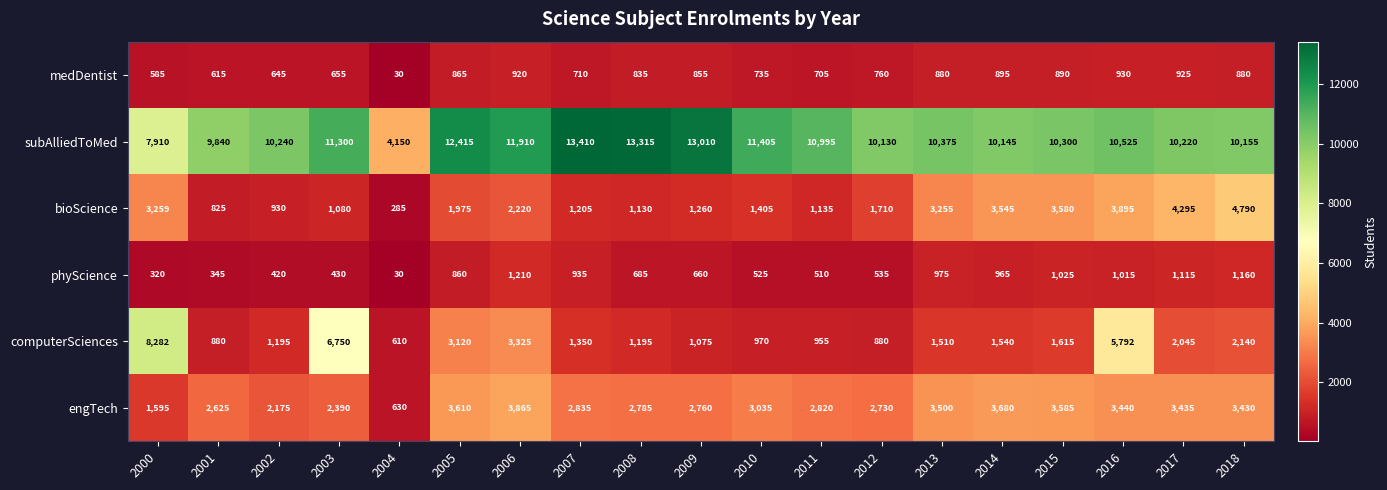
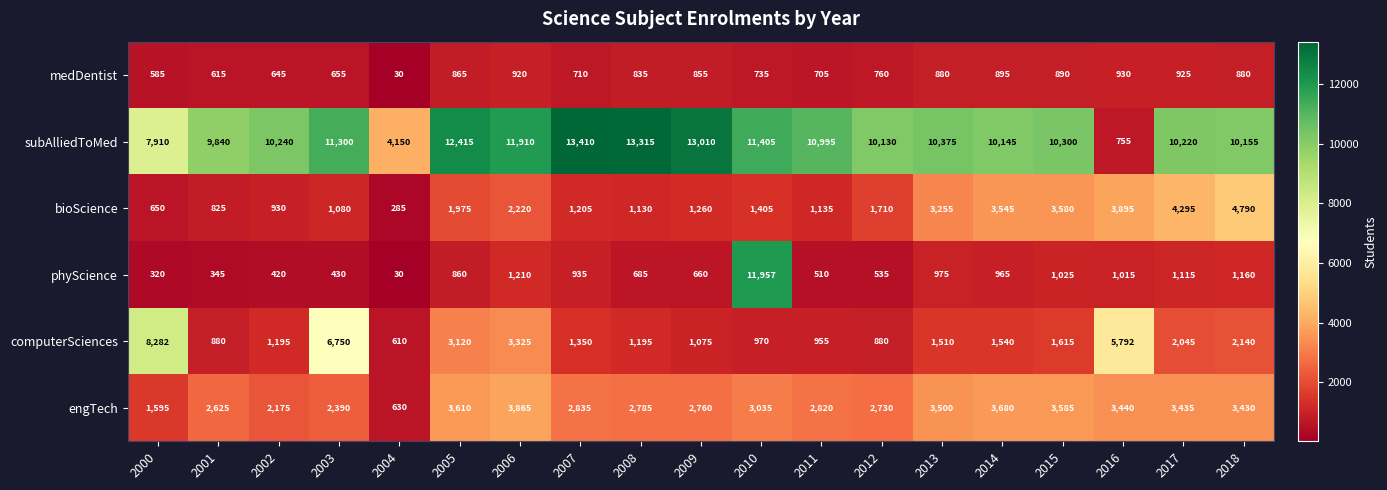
  {
    "medDentist": {
      "2000": "585",
      "2001": "615",
      "2002": "645",
      "2003": "655",
      "2004": "30",
      "2005": "865",
      "2006": "920",
      "2007": "710",
      "2008": "835",
      "2009": "855",
      "2010": "735",
      "2011": "705",
      "2012": "760",
      "2013": "880",
      "2014": "895",
      "2015": "890",
      "2016": "930",
      "2017": "925",
      "2018": "880"
    },
    "subAlliedToMed": {
      "2000": "7,910",
      "2001": "9,840",
      "2002": "10,240",
      "2003": "11,300",
      "2004": "4,150",
      "2005": "12,415",
      "2006": "11,910",
      "2007": "13,410",
      "2008": "13,315",
      "2009": "13,010",
      "2010": "11,405",
      "2011": "10,995",
      "2012": "10,130",
      "2013": "10,375",
      "2014": "10,145",
      "2015": "10,300",
-     "2016": "10,525",
+     "2016": "755",
      "2017": "10,220",
      "2018": "10,155"
    },
    "bioScience": {
-     "2000": "3,259",
+     "2000": "650",
      "2001": "825",
      "2002": "930",
      "2003": "1,080",
      "2004": "285",
      "2005": "1,975",
      "2006": "2,220",
      "2007": "1,205",
      "2008": "1,130",
      "2009": "1,260",
      "2010": "1,405",
      "2011": "1,135",
      "2012": "1,710",
      "2013": "3,255",
      "2014": "3,545",
      "2015": "3,580",
      "2016": "3,895",
      "2017": "4,295",
      "2018": "4,790"
    },
    "phyScience": {
      "2000": "320",
      "2001": "345",
      "2002": "420",
      "2003": "430",
      "2004": "30",
      "2005": "860",
      "2006": "1,210",
      "2007": "935",
      "2008": "685",
      "2009": "660",
-     "2010": "525",
+     "2010": "11,957",
      "2011": "510",
      "2012": "535",
      "2013": "975",
      "2014": "965",
      "2015": "1,025",
      "2016": "1,015",
      "2017": "1,115",
      "2018": "1,160"
    },
    "computerSciences": {
      "2000": "8,282",
      "2001": "880",
      "2002": "1,195",
      "2003": "6,750",
      "2004": "610",
      "2005": "3,120",
      "2006": "3,325",
      "2007": "1,350",
      "2008": "1,195",
      "2009": "1,075",
      "2010": "970",
      "2011": "955",
      "2012": "880",
      "2013": "1,510",
      "2014": "1,540",
      "2015": "1,615",
      "2016": "5,792",
      "2017": "2,045",
      "2018": "2,140"
    },
    "engTech": {
      "2000": "1,595",
      "2001": "2,625",
      "2002": "2,175",
      "2003": "2,390",
      "2004": "630",
      "2005": "3,610",
      "2006": "3,865",
      "2007": "2,835",
      "2008": "2,785",
      "2009": "2,760",
      "2010": "3,035",
      "2011": "2,820",
      "2012": "2,730",
      "2013": "3,500",
      "2014": "3,680",
      "2015": "3,585",
      "2016": "3,440",
      "2017": "3,435",
      "2018": "3,430"
    }
  }
